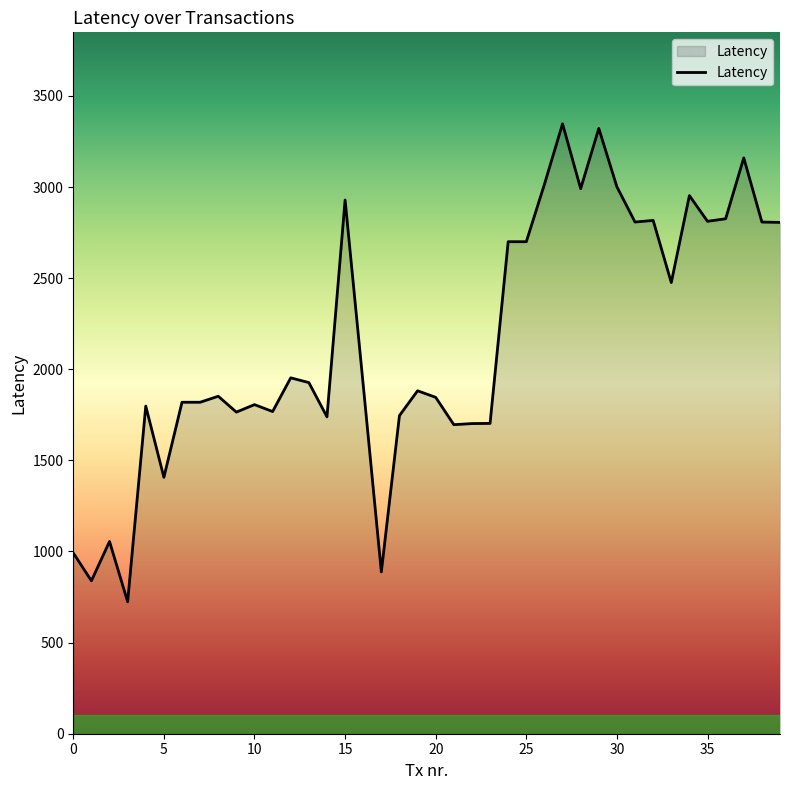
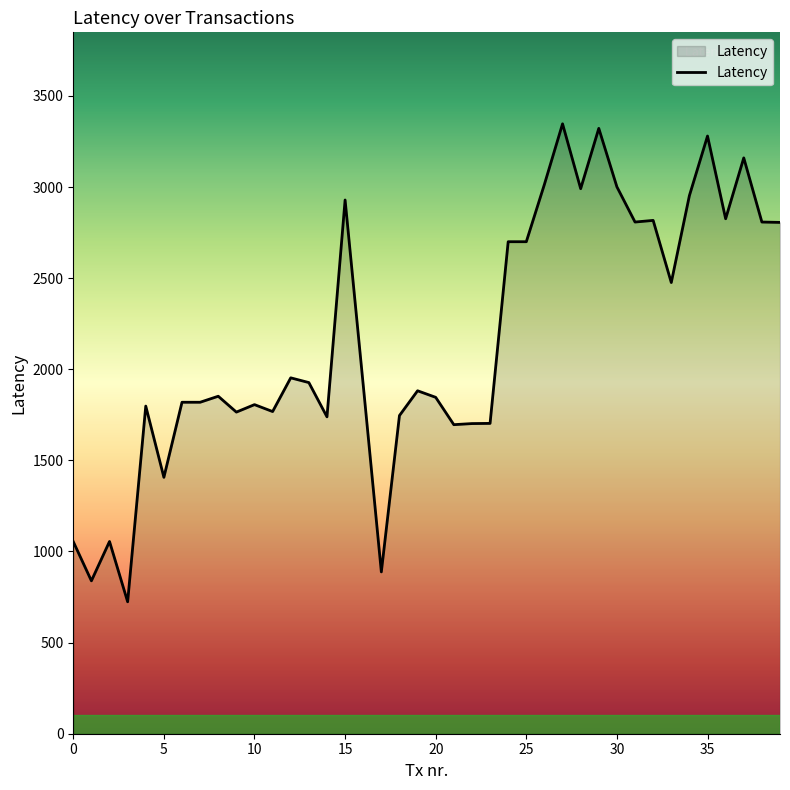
  {
-   "0": 990,
+   "0": 1050,
    "5": 1410,
    "10": 1810,
    "15": 2930,
    "20": 1850,
    "25": 2700,
    "30": 3000,
-   "35": 2810
+   "35": 3280
  }
